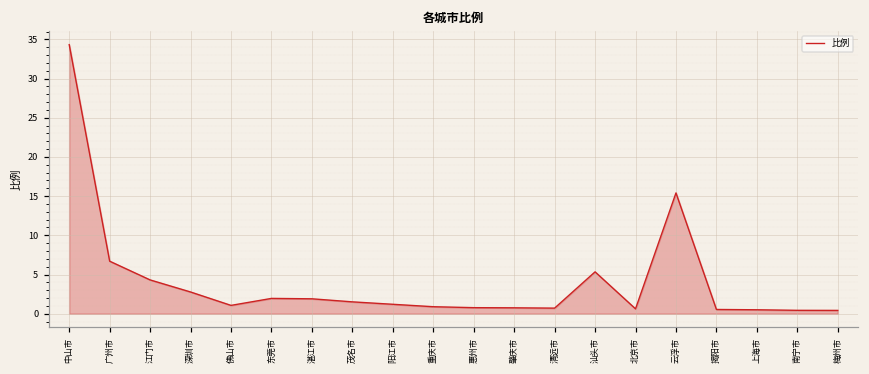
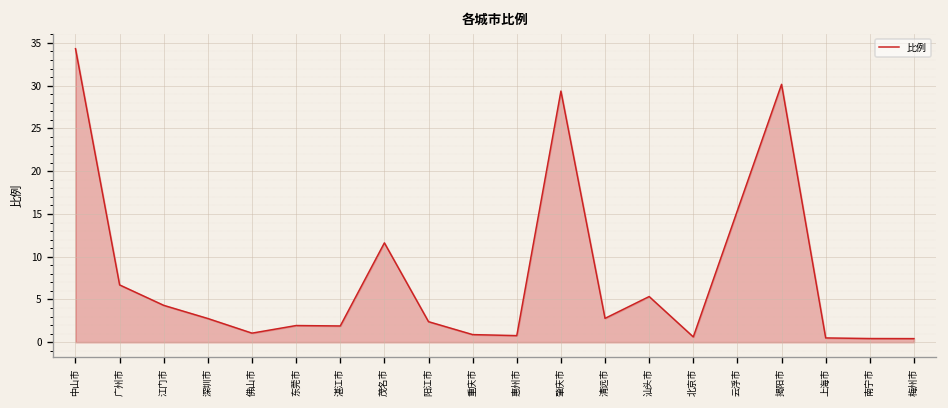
  {
    "中山市": 34,
    "广州市": 7,
    "江门市": 4,
    "深圳市": 3,
    "佛山市": 1,
    "东莞市": 2,
    "湛江市": 2,
-   "茂名市": 2,
-   "阳江市": 1,
+   "茂名市": 12,
+   "阳江市": 2,
    "重庆市": 1,
    "惠州市": 1,
-   "肇庆市": 1,
-   "清远市": 1,
+   "肇庆市": 29,
+   "清远市": 3,
    "汕头市": 5,
    "北京市": 1,
    "云浮市": 15,
-   "揭阳市": 1,
+   "揭阳市": 30,
    "上海市": 1,
    "南宁市": 0,
    "梅州市": 0
  }
